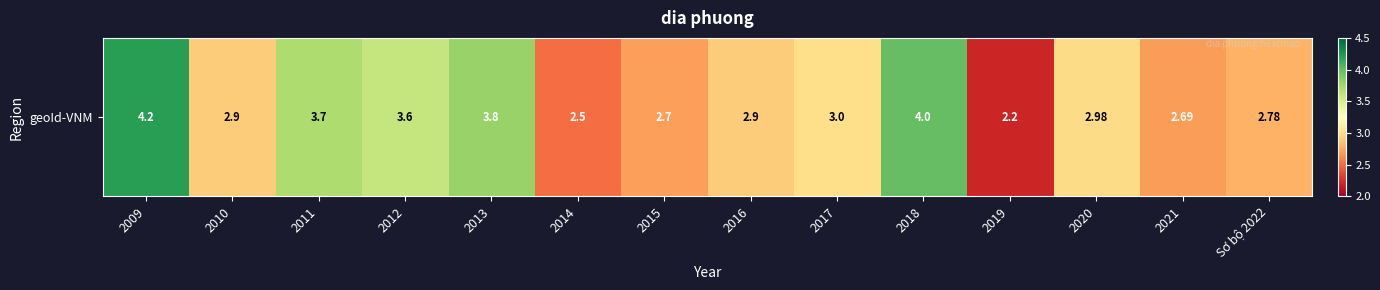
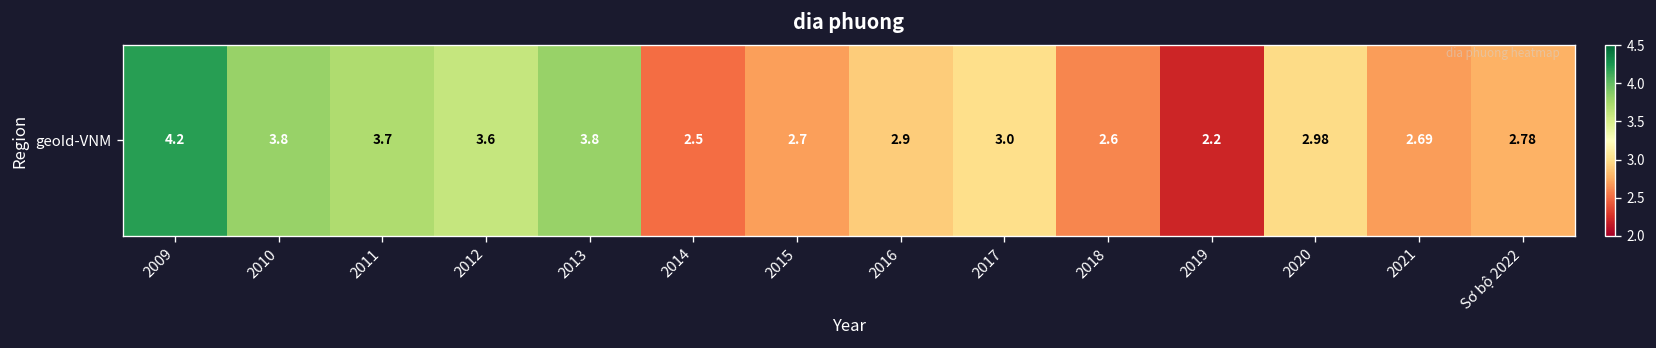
  {
    "geoId-VNM": {
      "2009": 4.2,
-     "2010": 2.9,
+     "2010": 3.8,
      "2011": 3.7,
      "2012": 3.6,
      "2013": 3.8,
      "2014": 2.5,
      "2015": 2.7,
      "2016": 2.9,
      "2017": 3.0,
-     "2018": 4.0,
+     "2018": 2.6,
      "2019": 2.2,
      "2020": 2.98,
      "2021": 2.69
    }
  }
